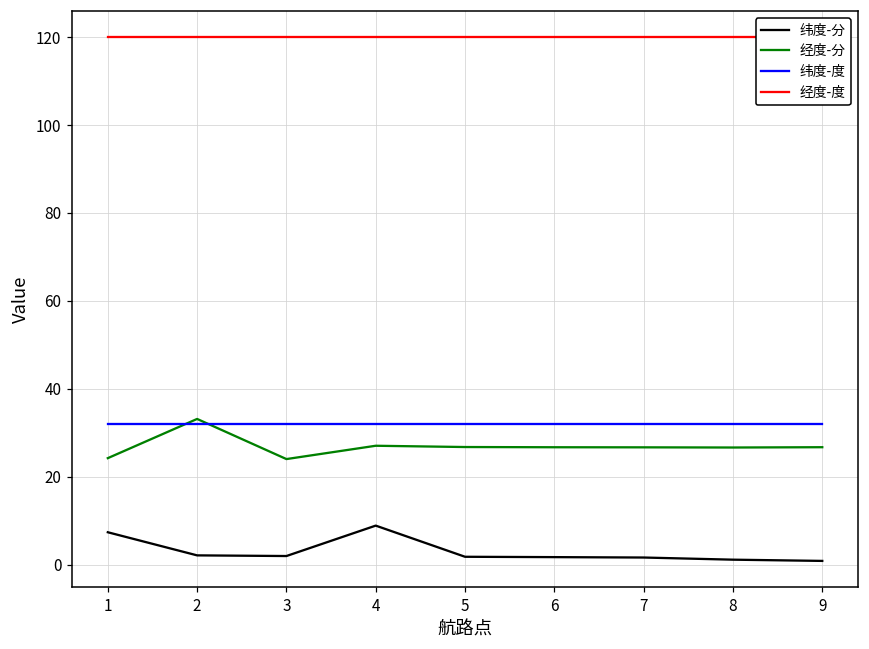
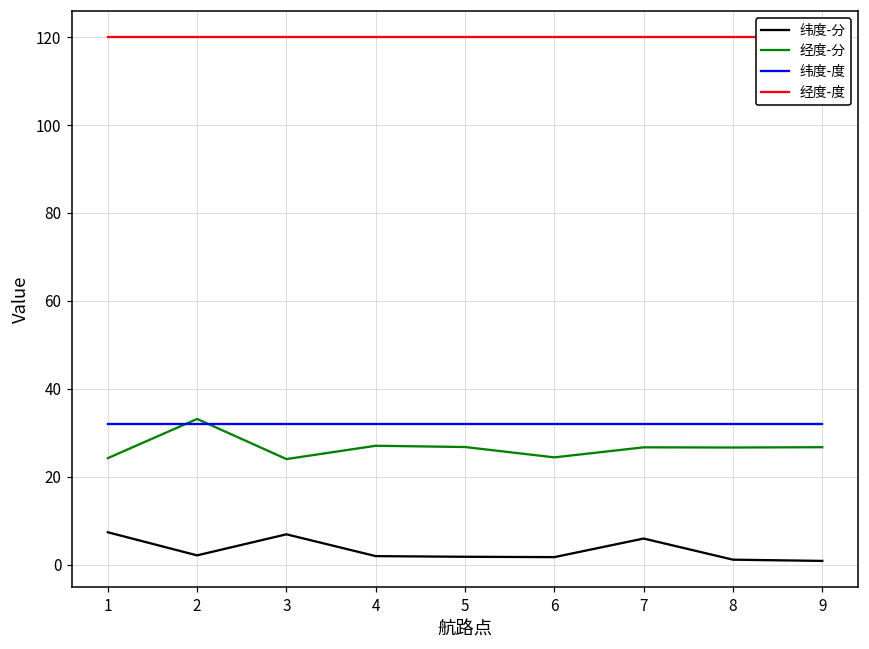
  {
    "纬度-分": {
      "1": 7,
      "2": 2,
-     "3": 2,
-     "4": 9,
+     "3": 7,
+     "4": 2,
      "5": 2,
      "6": 2,
-     "7": 2,
+     "7": 6,
      "8": 1,
      "9": 1
    },
    "经度-分": {
      "1": 24,
      "2": 33,
      "3": 24,
      "4": 27,
      "5": 27,
-     "6": 27,
+     "6": 24,
      "7": 27,
      "8": 27,
      "9": 27
    },
    "纬度-度": {
      "1": 32,
      "2": 32,
      "3": 32,
      "4": 32,
      "5": 32,
      "6": 32,
      "7": 32,
      "8": 32,
      "9": 32
    },
    "经度-度": {
      "1": 120,
      "2": 120,
      "3": 120,
      "4": 120,
      "5": 120,
      "6": 120,
      "7": 120,
      "8": 120
    }
  }
